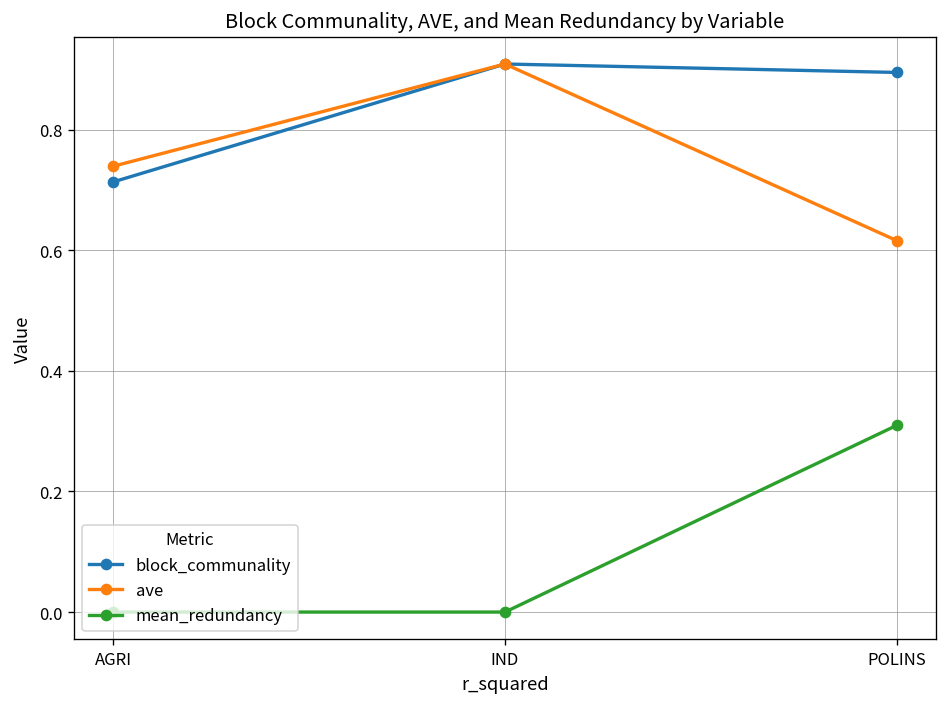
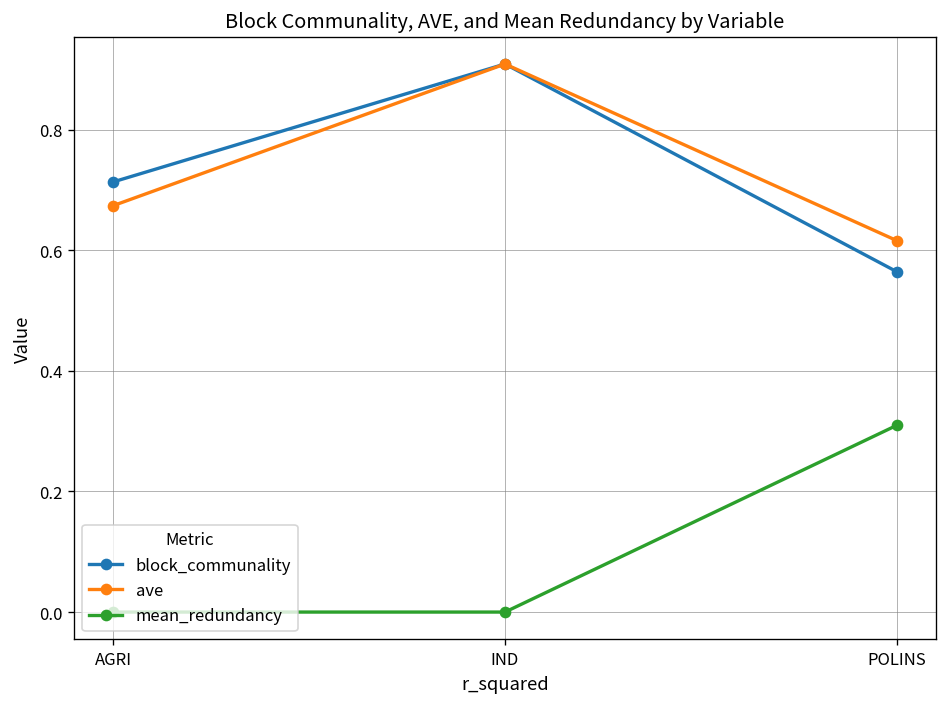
  {
    "block_communality": {
      "AGRI": 0.71,
-     "POLINS": 0.90
+     "POLINS": 0.56
    },
    "ave": {
-     "AGRI": 0.74,
+     "AGRI": 0.67,
      "POLINS": 0.62
    },
    "mean_redundancy": {
      "IND": 0.00,
      "POLINS": 0.31
    }
  }
